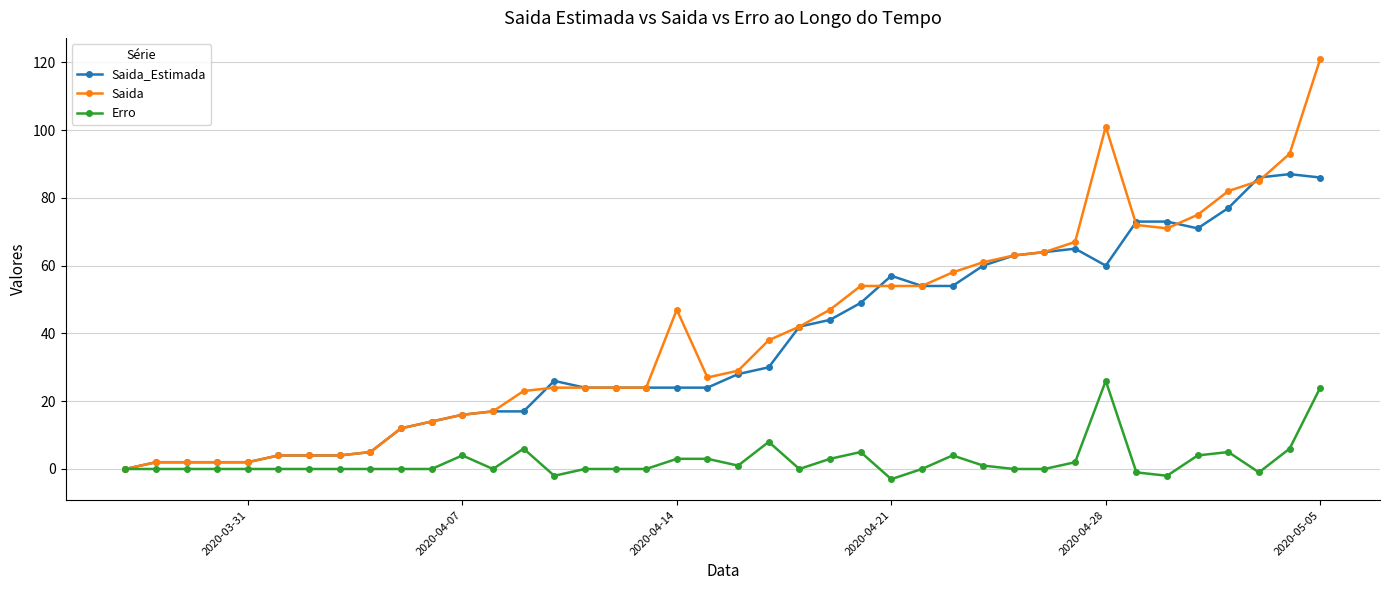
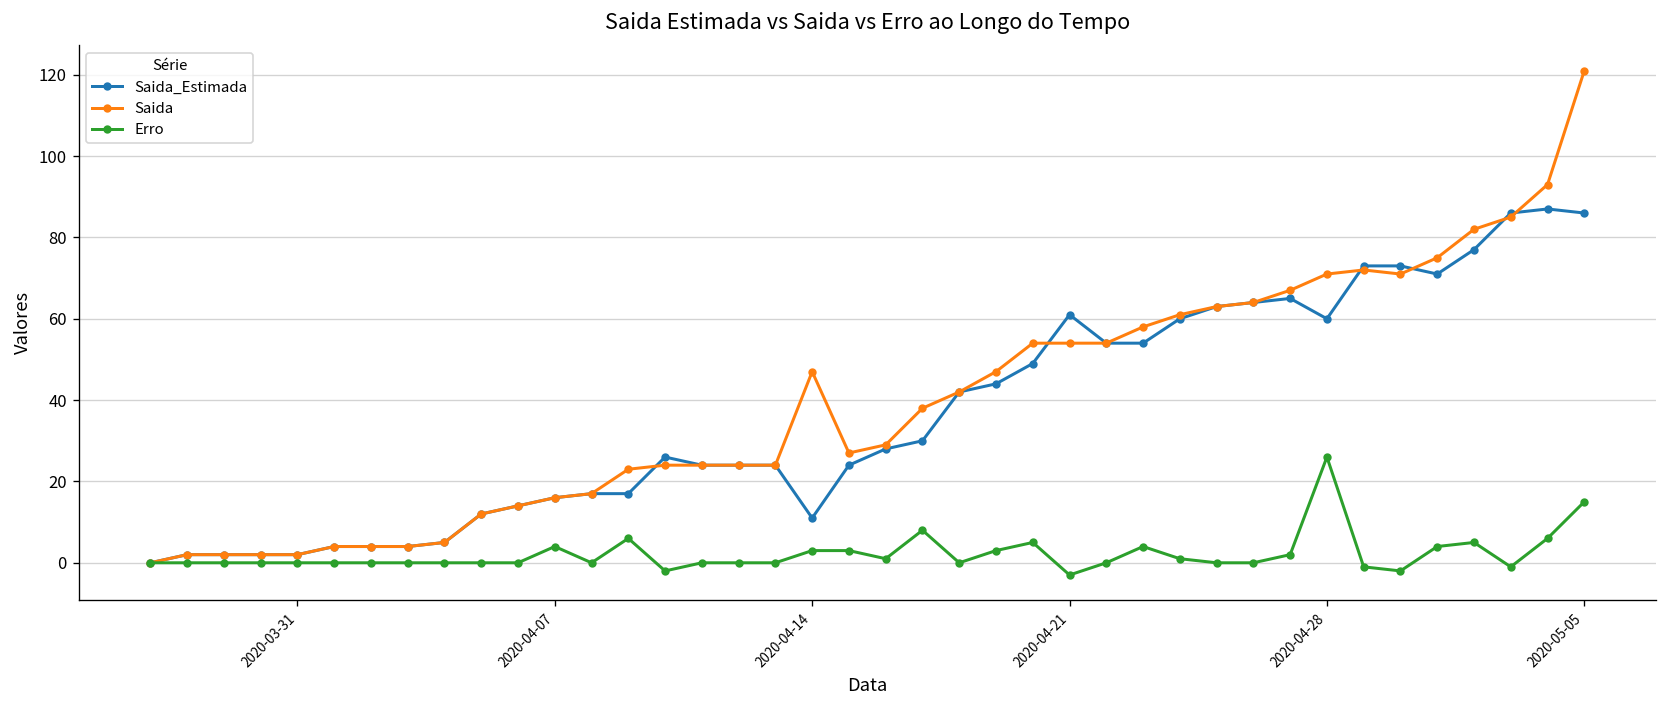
  {
    "Saida_Estimada": {
-     "2020-04-14": 24,
-     "2020-04-21": 57,
+     "2020-04-14": 11,
+     "2020-04-21": 61,
      "2020-04-28": 60,
      "2020-05-05": 86
    },
    "Saida": {
      "2020-04-14": 47,
      "2020-04-21": 54,
-     "2020-04-28": 101,
+     "2020-04-28": 71,
      "2020-05-05": 121
    },
    "Erro": {
      "2020-03-31": 0,
      "2020-04-07": 4,
      "2020-04-14": 3,
      "2020-04-21": -3,
      "2020-04-28": 26,
-     "2020-05-05": 24
+     "2020-05-05": 15
    }
  }
